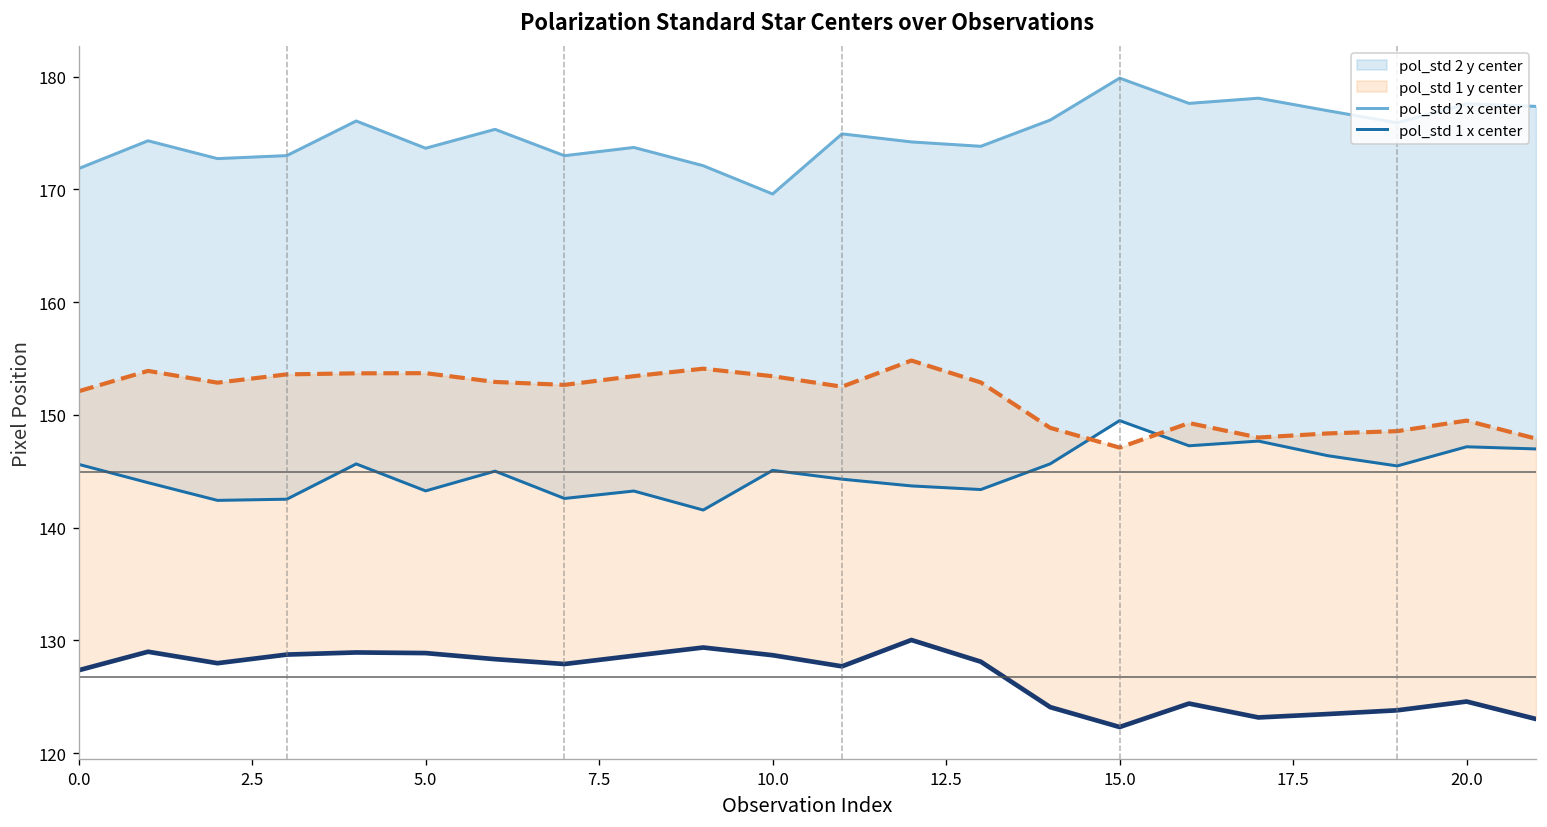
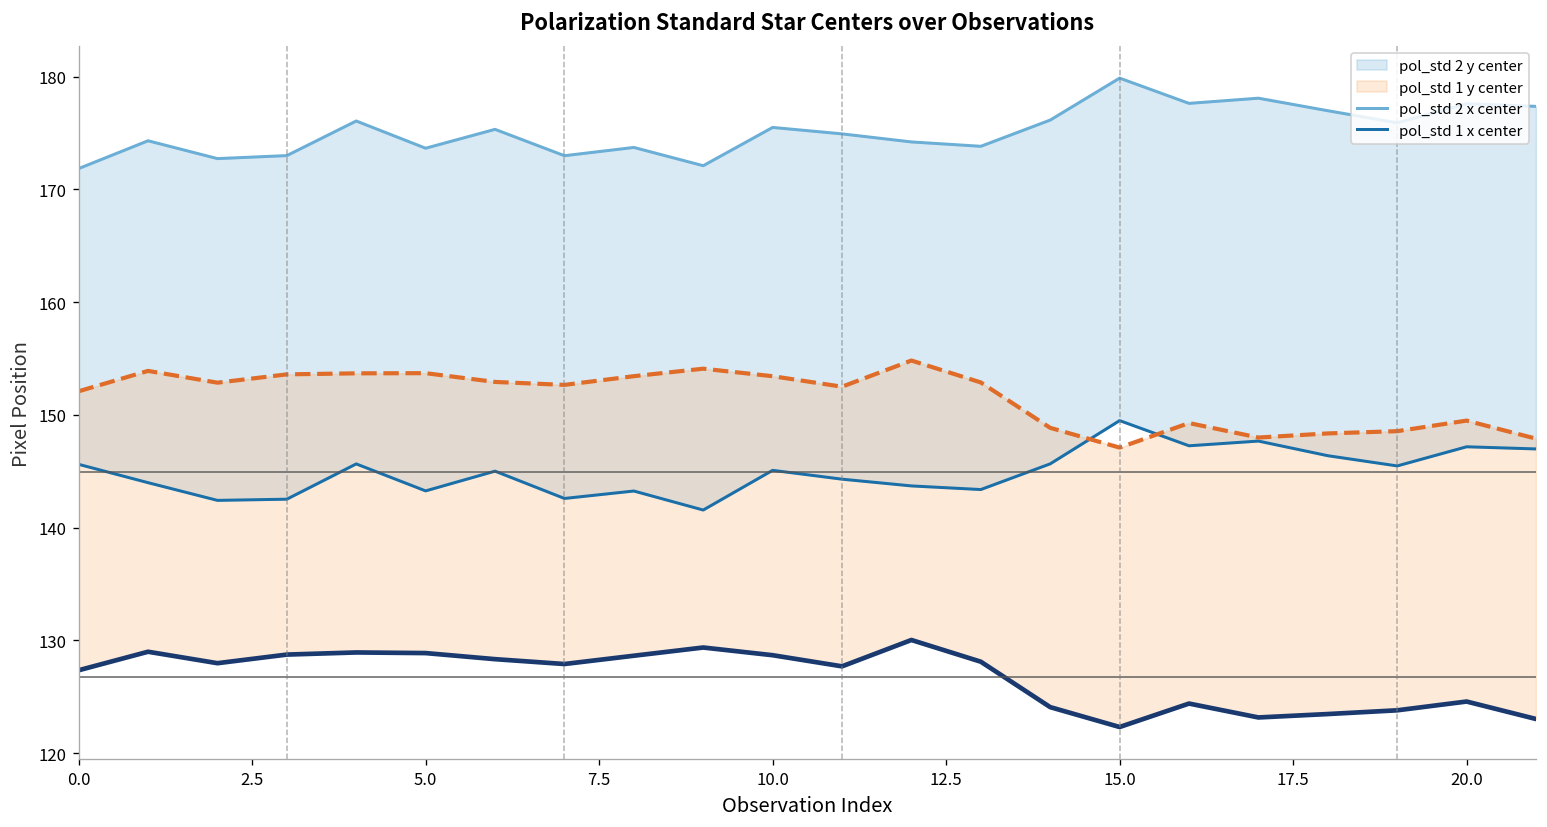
  {
    "pol_std 2 y center": {
      "0.0": 172,
      "5.0": 174,
-     "10.0": 170,
+     "10.0": 175,
      "15.0": 180
    }
  }
